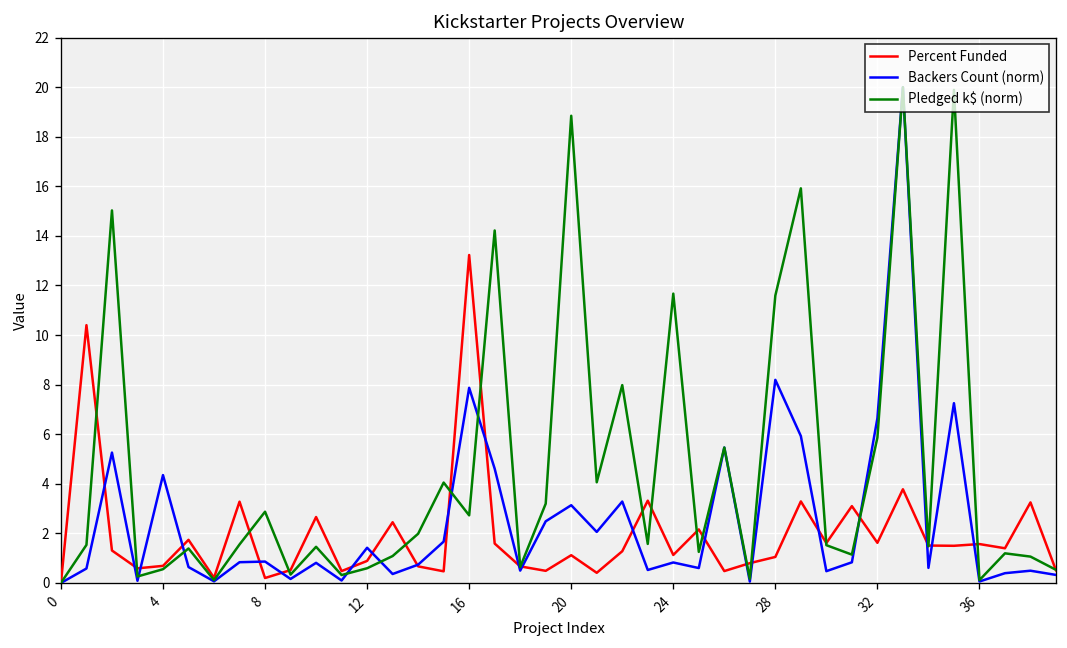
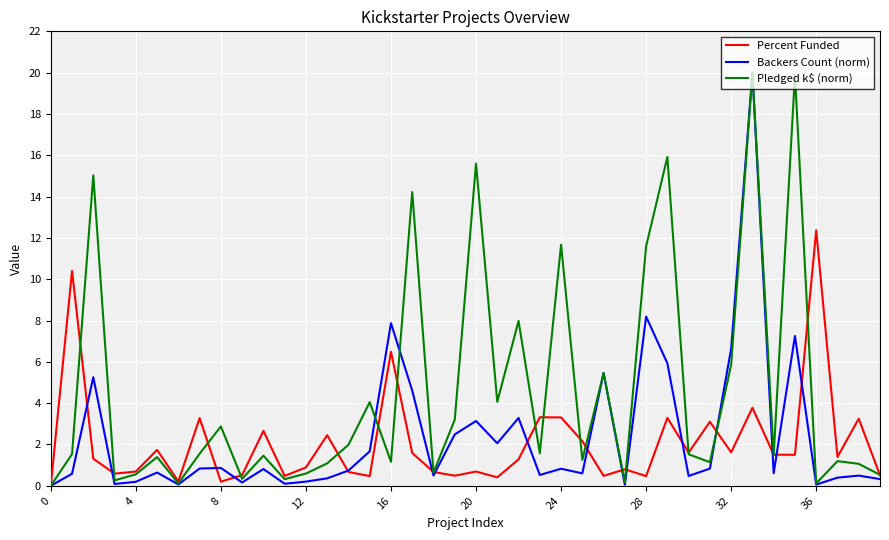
  {
    "Percent Funded": {
      "4": 0.7,
      "8": 0.2,
      "12": 0.9,
-     "16": 13.2,
-     "20": 1.1,
-     "24": 1.1,
-     "28": 1.1,
+     "16": 6.5,
+     "20": 0.7,
+     "24": 3.3,
+     "28": 0.5,
      "32": 1.6,
-     "36": 1.6
+     "36": 12.4
    },
    "Backers Count (norm)": {
-     "4": 4.4,
+     "4": 0.2,
      "8": 0.9,
-     "12": 1.4,
+     "12": 0.2,
      "16": 7.9,
      "20": 3.1,
      "24": 0.8,
      "28": 8.2,
      "32": 6.6
    },
    "Pledged k$ (norm)": {
      "4": 0.6,
      "8": 2.9,
      "12": 0.6,
-     "16": 2.7,
-     "20": 18.8,
+     "16": 1.2,
+     "20": 15.6,
      "24": 11.7,
      "28": 11.6,
      "32": 5.9
    }
  }
